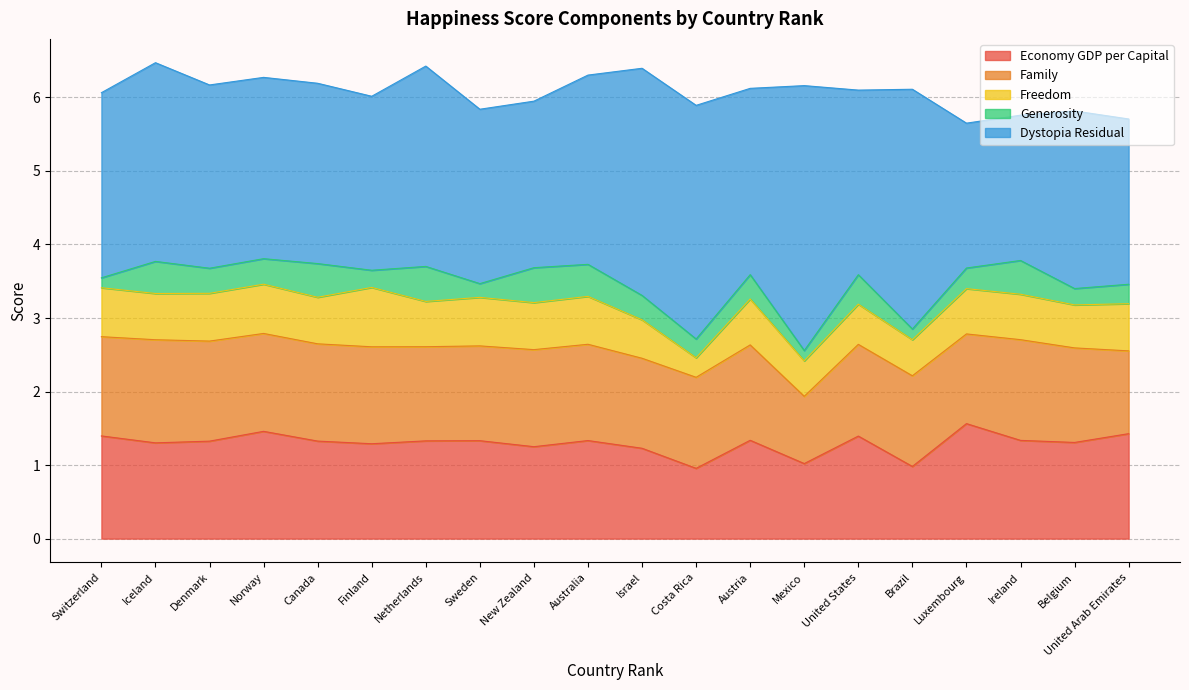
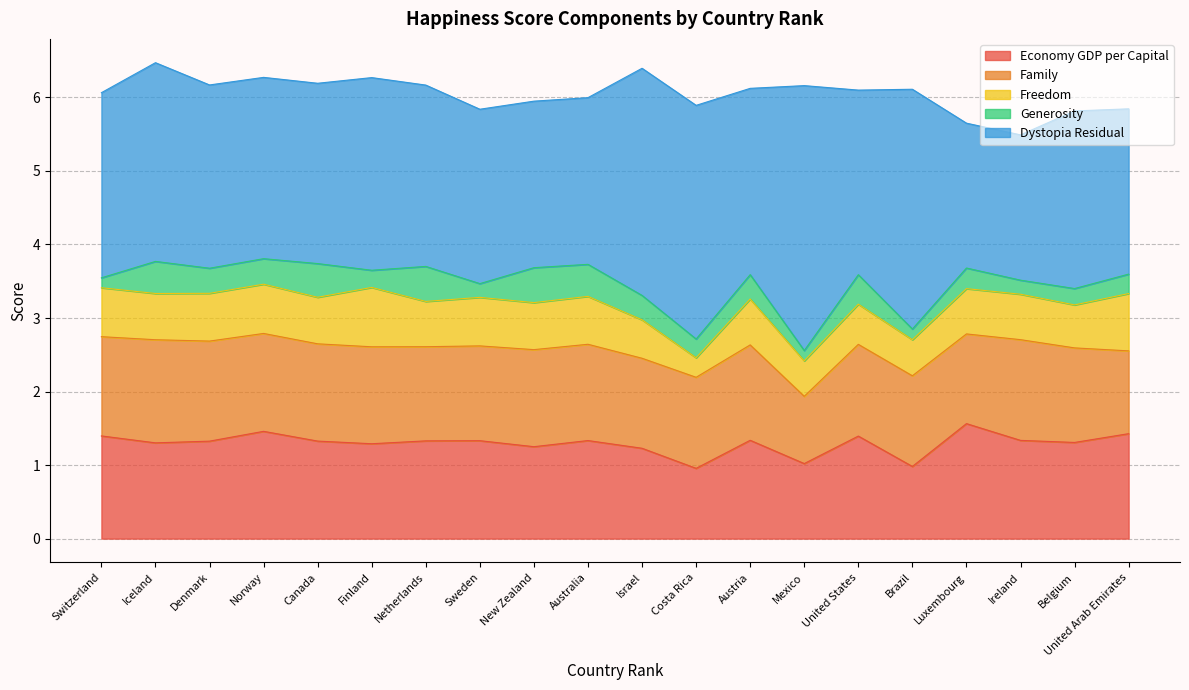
  {
    "Freedom": {
      "Switzerland": 0.7,
      "Iceland": 0.6,
      "Denmark": 0.6,
      "Norway": 0.7,
      "Canada": 0.6,
      "Finland": 0.8,
      "Netherlands": 0.6,
      "Sweden": 0.7,
      "New Zealand": 0.6,
      "Australia": 0.7,
      "Israel": 0.5,
      "Costa Rica": 0.3,
      "Austria": 0.6,
      "Mexico": 0.5,
      "United States": 0.5,
      "Brazil": 0.5,
      "Luxembourg": 0.6,
      "Ireland": 0.6,
      "Belgium": 0.6,
-     "United Arab Emirates": 0.6
+     "United Arab Emirates": 0.8
    },
    "Generosity": {
      "Switzerland": 0.1,
      "Iceland": 0.4,
      "Denmark": 0.3,
      "Norway": 0.3,
      "Canada": 0.5,
      "Finland": 0.2,
      "Netherlands": 0.5,
      "Sweden": 0.2,
      "New Zealand": 0.5,
      "Australia": 0.4,
      "Israel": 0.3,
      "Costa Rica": 0.3,
      "Austria": 0.3,
      "Mexico": 0.1,
      "United States": 0.4,
      "Brazil": 0.1,
      "Luxembourg": 0.3,
-     "Ireland": 0.5,
+     "Ireland": 0.2,
      "Belgium": 0.2,
      "United Arab Emirates": 0.3
    },
    "Dystopia Residual": {
      "Switzerland": 2.5,
      "Iceland": 2.7,
      "Denmark": 2.5,
      "Norway": 2.5,
      "Canada": 2.5,
-     "Finland": 2.4,
-     "Netherlands": 2.7,
+     "Finland": 2.6,
+     "Netherlands": 2.5,
      "Sweden": 2.4,
      "New Zealand": 2.3,
-     "Australia": 2.6,
+     "Australia": 2.3,
      "Israel": 3.1,
      "Costa Rica": 3.2,
      "Austria": 2.5,
      "Mexico": 3.6,
      "United States": 2.5,
      "Brazil": 3.3,
      "Luxembourg": 2.0
    }
  }
